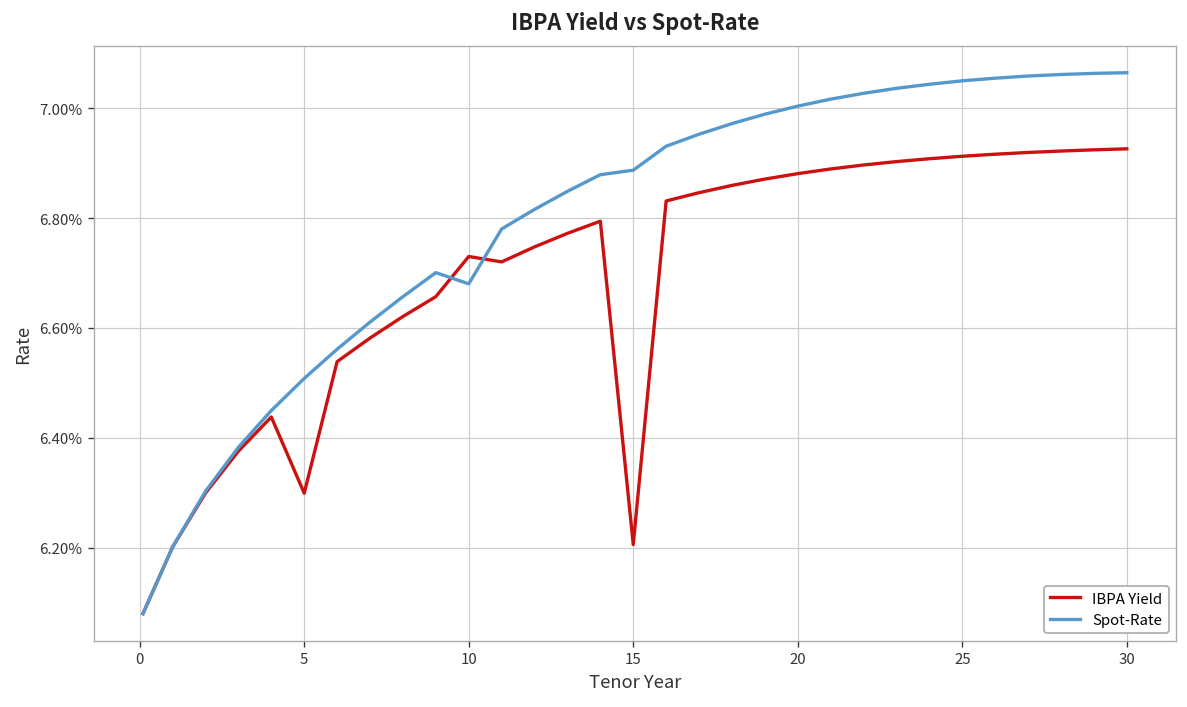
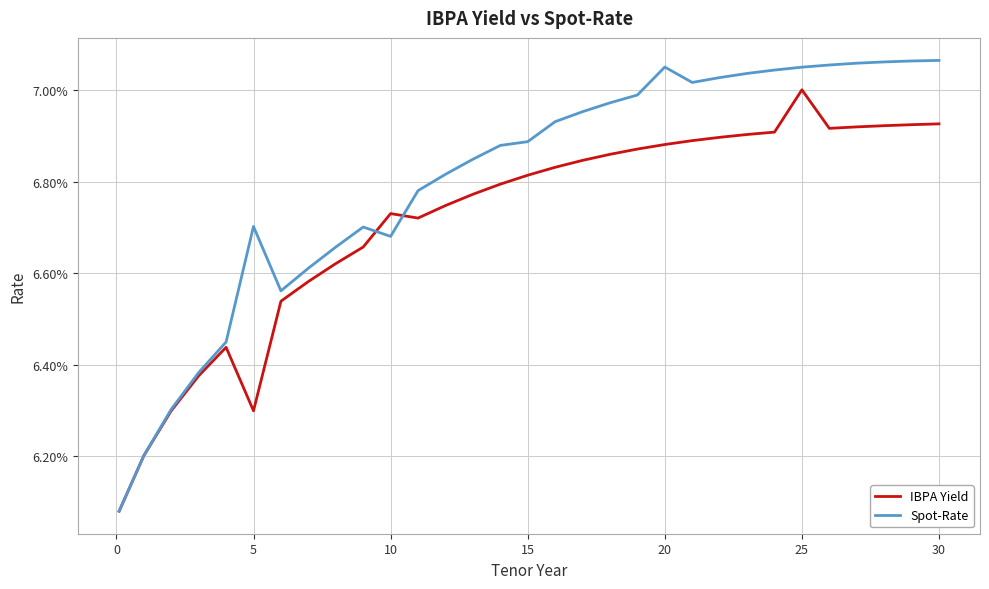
  {
    "IBPA Yield": {
      "5": "6.30%",
      "10": "6.73%",
-     "15": "6.21%",
+     "15": "6.81%",
      "20": "6.88%",
-     "25": "6.91%",
+     "25": "7.00%",
      "30": "6.93%"
    },
    "Spot-Rate": {
-     "5": "6.51%",
+     "5": "6.70%",
      "10": "6.68%",
      "15": "6.89%",
-     "20": "7.00%",
+     "20": "7.05%",
      "25": "7.05%",
      "30": "7.06%"
    }
  }
